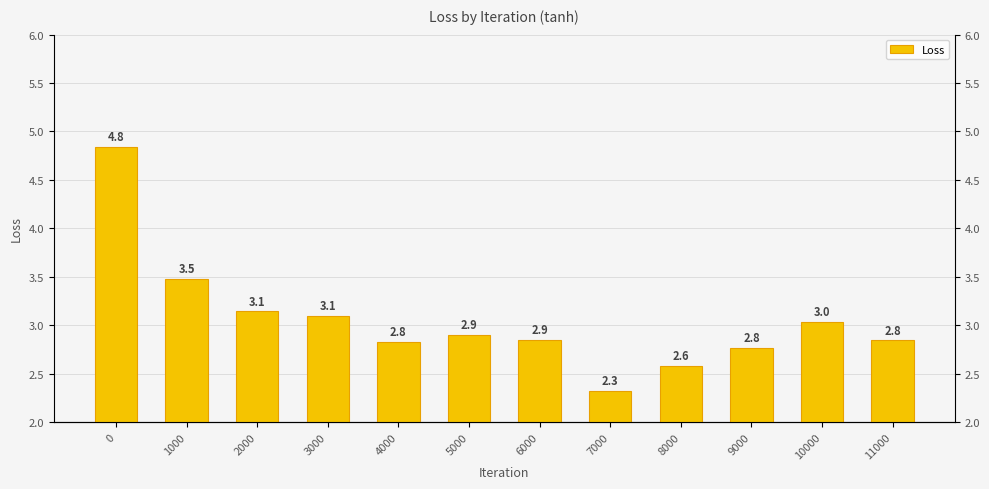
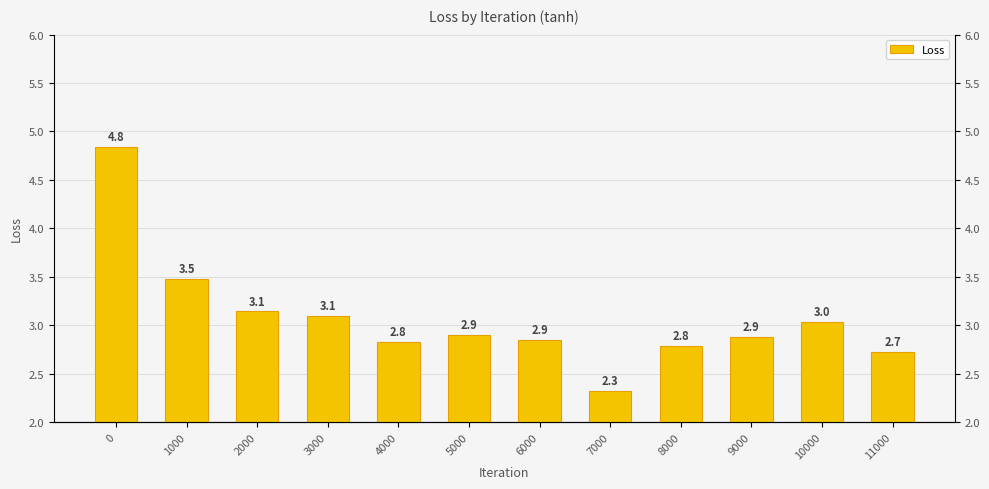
  {
    "0": 4.8,
    "1000": 3.5,
    "2000": 3.1,
    "3000": 3.1,
    "4000": 2.8,
    "5000": 2.9,
    "6000": 2.9,
    "7000": 2.3,
-   "8000": 2.6,
-   "9000": 2.8,
+   "8000": 2.8,
+   "9000": 2.9,
    "10000": 3.0,
-   "11000": 2.8
+   "11000": 2.7
  }
